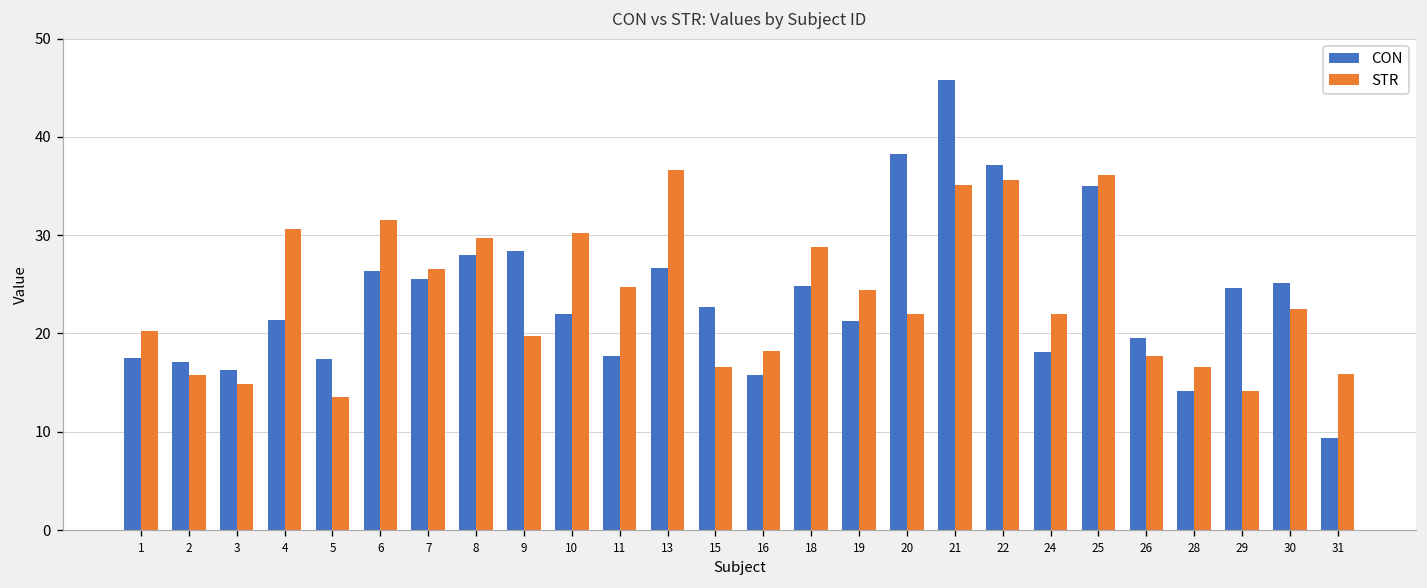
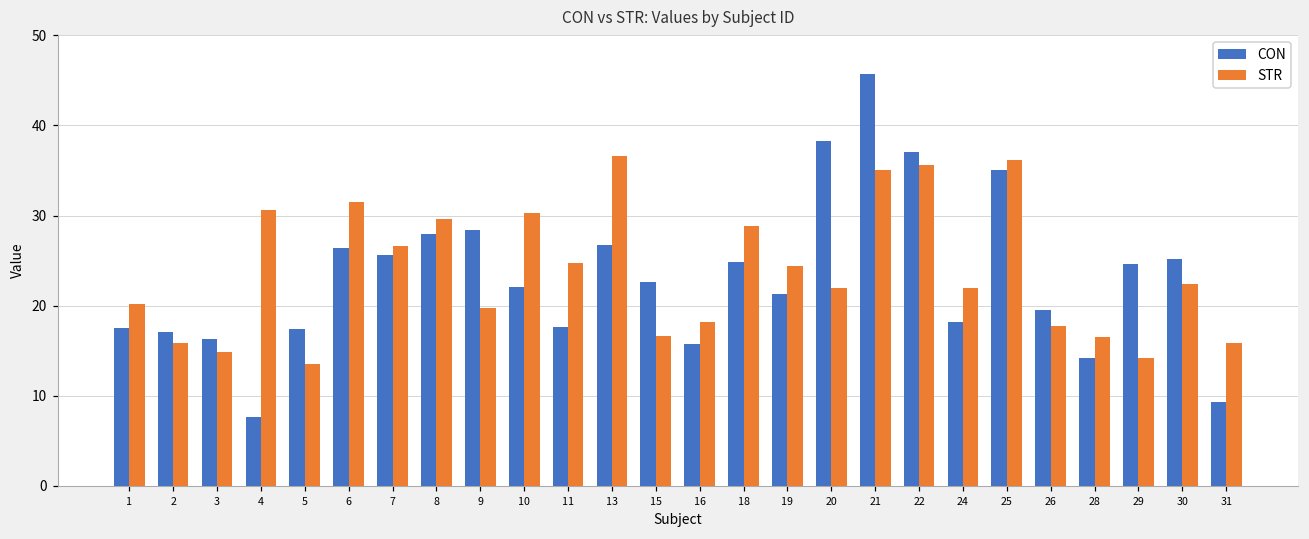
  {
    "CON": {
      "1": 18,
      "2": 17,
      "3": 16,
-     "4": 21,
+     "4": 8,
      "5": 17,
      "6": 26,
      "7": 26,
      "8": 28,
      "9": 28,
      "10": 22,
      "11": 18,
      "13": 27,
      "15": 23,
      "16": 16,
      "18": 25,
      "19": 21,
      "20": 38,
      "21": 46,
      "22": 37,
      "24": 18,
      "25": 35,
      "26": 20,
      "28": 14,
      "29": 25,
      "30": 25,
      "31": 9
    },
    "STR": {
      "1": 20,
      "2": 16,
      "3": 15,
      "4": 31,
      "5": 14,
      "6": 32,
      "7": 27,
      "8": 30,
      "9": 20,
      "10": 30,
      "11": 25,
      "13": 37,
      "15": 17,
      "16": 18,
      "18": 29,
      "19": 24,
      "20": 22,
      "21": 35,
      "22": 36,
      "24": 22,
      "25": 36,
      "26": 18,
      "28": 17,
      "29": 14,
      "30": 22,
      "31": 16
    }
  }
